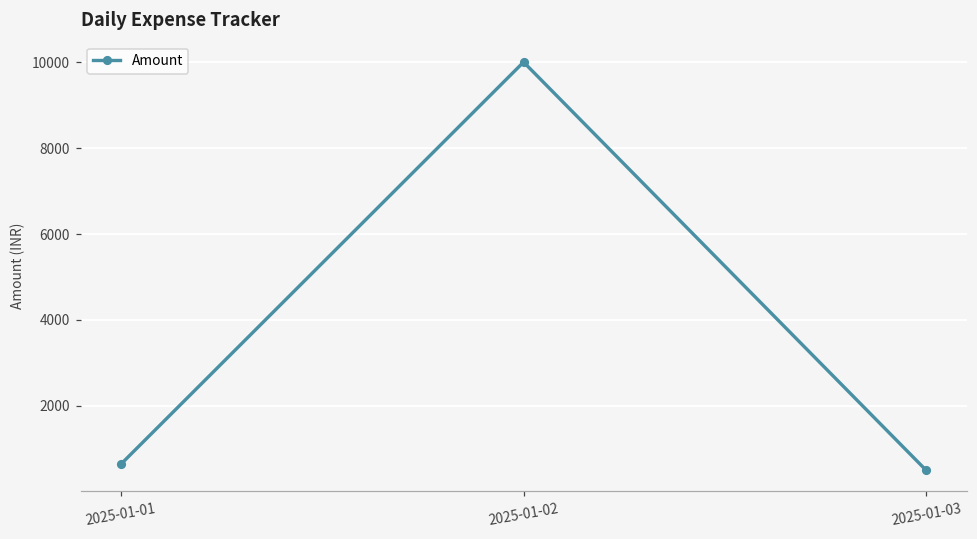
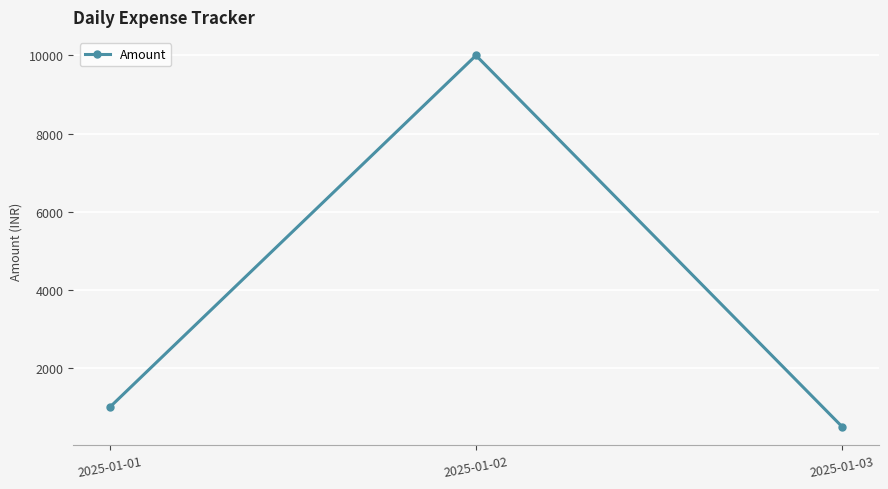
  {
-   "2025-01-01": 600,
+   "2025-01-01": 1000,
    "2025-01-02": 10000,
    "2025-01-03": 500
  }
